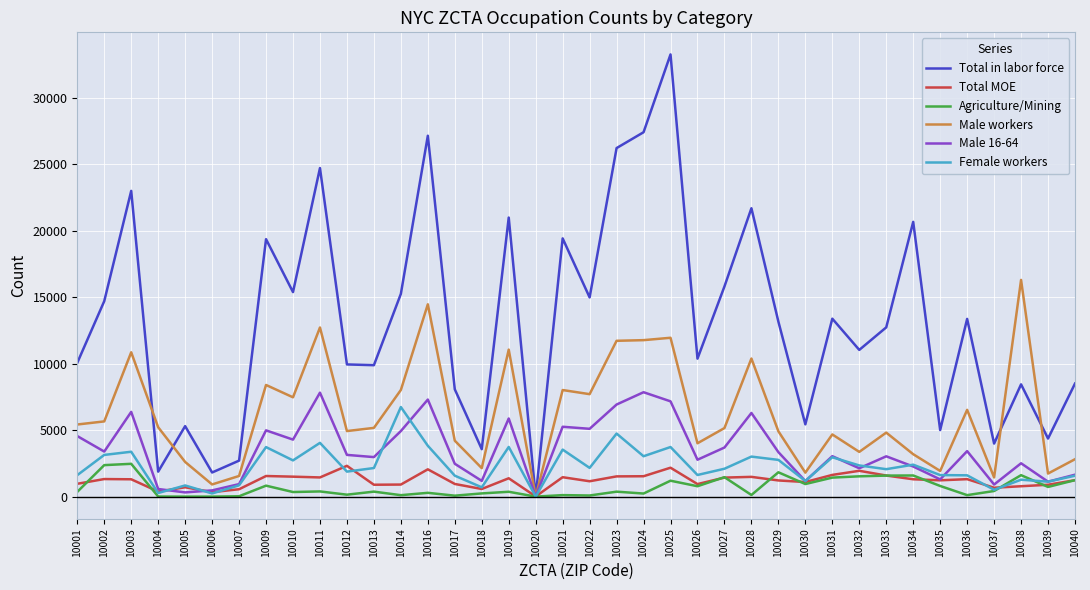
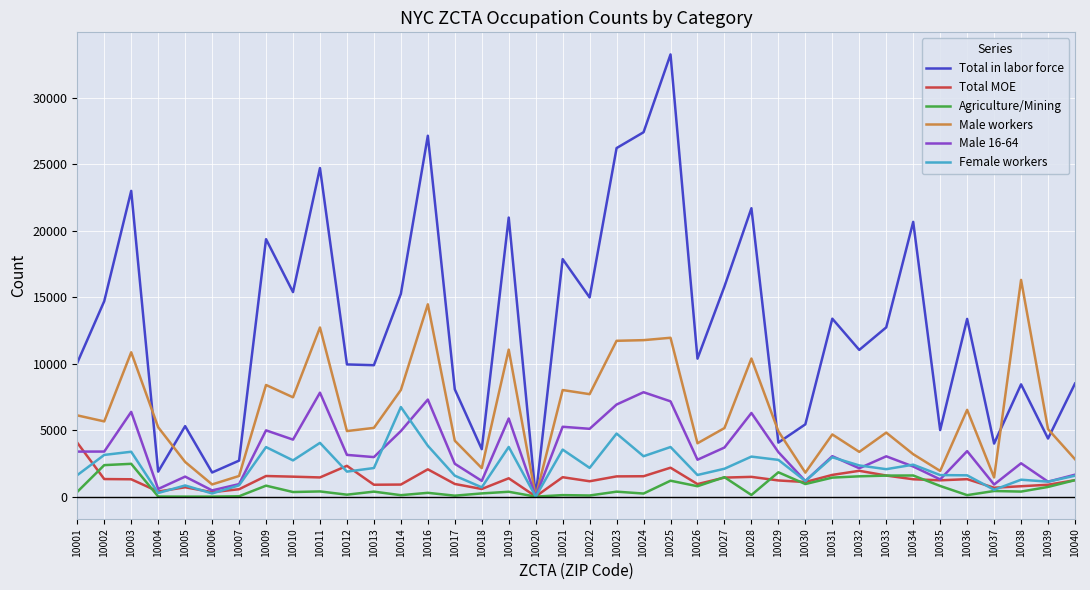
  {
    "Total in labor force": {
      "10001": 10100,
      "10002": 14700,
      "10003": 23000,
      "10004": 1900,
      "10005": 5300,
      "10006": 1800,
      "10007": 2700,
      "10009": 19400,
      "10010": 15400,
      "10011": 24700,
      "10012": 9900,
      "10013": 9900,
      "10014": 15300,
      "10016": 27200,
      "10017": 8100,
      "10018": 3600,
      "10019": 21000,
-     "10021": 19400,
+     "10021": 17900,
      "10022": 15000,
      "10023": 26200,
      "10024": 27400,
      "10025": 33300,
      "10026": 10400,
      "10027": 15800,
      "10028": 21700,
-     "10029": 13200,
+     "10029": 4100,
      "10030": 5400,
      "10031": 13400,
      "10032": 11000,
      "10033": 12700,
      "10034": 20700,
      "10035": 5000,
      "10036": 13400,
      "10037": 4000,
      "10038": 8400,
      "10039": 4400,
      "10040": 8500
    },
    "Total MOE": {
-     "10001": 1000,
+     "10001": 4100,
      "10002": 1300,
      "10003": 1300,
      "10007": 600,
      "10009": 1600,
      "10010": 1500,
      "10011": 1400,
      "10012": 2300,
      "10013": 900,
      "10014": 900,
      "10016": 2100,
      "10017": 1000,
      "10019": 1400,
      "10021": 1500,
      "10022": 1200,
      "10023": 1500,
      "10024": 1500,
      "10025": 2200,
      "10028": 1500,
      "10029": 1200,
      "10031": 1600,
      "10034": 1300,
      "10036": 1300,
      "10038": 800
    },
    "Agriculture/Mining": {
      "10001": 400,
      "10002": 2400,
      "10003": 2500,
      "10004": 0,
      "10005": 0,
      "10006": 0,
      "10007": 0,
      "10009": 800,
      "10010": 300,
      "10011": 400,
      "10012": 100,
      "10013": 400,
      "10014": 100,
      "10016": 300,
      "10017": 100,
      "10018": 200,
      "10019": 400,
      "10021": 100,
      "10022": 100,
      "10023": 400,
      "10024": 200,
      "10025": 1200,
      "10028": 100,
      "10029": 1800,
      "10031": 1400,
      "10032": 1500,
      "10034": 1600,
      "10035": 800,
      "10036": 100,
-     "10038": 1600
+     "10038": 400
    },
    "Male workers": {
-     "10001": 5400,
+     "10001": 6100,
      "10002": 5700,
      "10003": 10900,
      "10004": 5200,
      "10005": 2600,
      "10006": 900,
      "10007": 1600,
      "10009": 8400,
      "10010": 7500,
      "10011": 12700,
      "10012": 4900,
      "10013": 5200,
      "10014": 8000,
      "10016": 14500,
      "10017": 4200,
      "10018": 2100,
      "10019": 11100,
      "10021": 8000,
      "10022": 7700,
      "10023": 11700,
      "10024": 11800,
      "10025": 12000,
      "10026": 4000,
      "10027": 5200,
      "10028": 10400,
      "10029": 4900,
      "10030": 1800,
      "10031": 4700,
      "10032": 3400,
      "10033": 4800,
      "10034": 3200,
      "10035": 1900,
      "10036": 6500,
      "10037": 1400,
      "10038": 16300,
-     "10039": 1700,
+     "10039": 5100,
      "10040": 2800
    },
    "Male 16-64": {
-     "10001": 4600,
+     "10001": 3400,
      "10002": 3400,
      "10003": 6400,
      "10004": 600,
-     "10005": 300,
+     "10005": 1500,
      "10009": 5000,
      "10010": 4300,
      "10011": 7800,
      "10012": 3100,
      "10013": 3000,
      "10014": 4900,
      "10016": 7300,
      "10017": 2500,
      "10018": 1200,
      "10019": 5900,
      "10021": 5300,
      "10022": 5100,
      "10023": 6900,
      "10024": 7900,
      "10025": 7200,
      "10026": 2800,
      "10027": 3700,
      "10028": 6300,
      "10029": 3300,
      "10033": 3000,
      "10036": 3400,
      "10037": 900,
      "10038": 2500
    },
    "Female workers": {
      "10001": 1600,
      "10002": 3100,
      "10003": 3400,
      "10009": 3700,
      "10010": 2700,
      "10011": 4000,
      "10012": 1900,
      "10013": 2200,
      "10014": 6700,
      "10016": 3800,
      "10017": 1600,
      "10019": 3700,
      "10021": 3500,
      "10022": 2200,
      "10023": 4700,
      "10024": 3000,
      "10025": 3700,
      "10026": 1600,
      "10027": 2100,
      "10028": 3000,
      "10029": 2800,
      "10032": 2300,
      "10033": 2100,
      "10035": 1600,
      "10036": 1600,
      "10038": 1300
    }
  }
